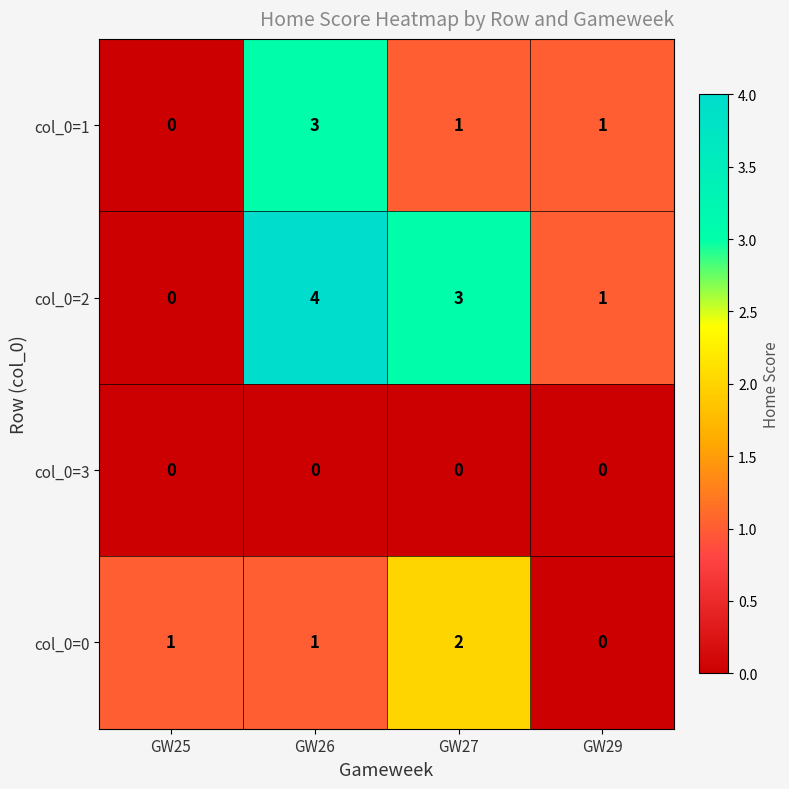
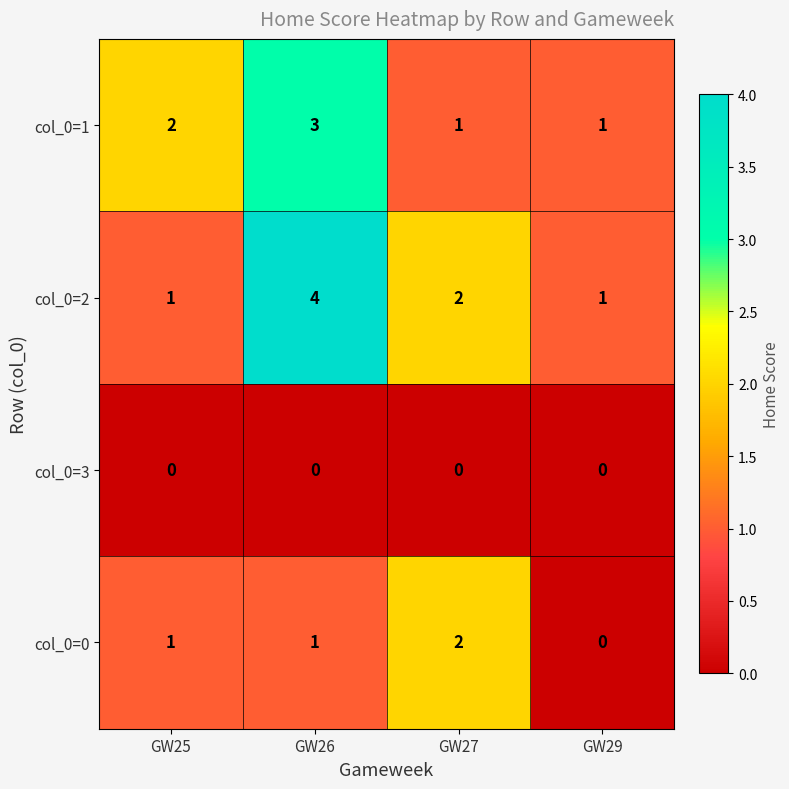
  {
    "col_0=1": {
-     "GW25": 0,
+     "GW25": 2,
      "GW26": 3,
      "GW27": 1,
      "GW29": 1
    },
    "col_0=2": {
-     "GW25": 0,
+     "GW25": 1,
      "GW26": 4,
-     "GW27": 3,
+     "GW27": 2,
      "GW29": 1
    },
    "col_0=3": {
      "GW25": 0,
      "GW26": 0,
      "GW27": 0,
      "GW29": 0
    },
    "col_0=0": {
      "GW25": 1,
      "GW26": 1,
      "GW27": 2,
      "GW29": 0
    }
  }
